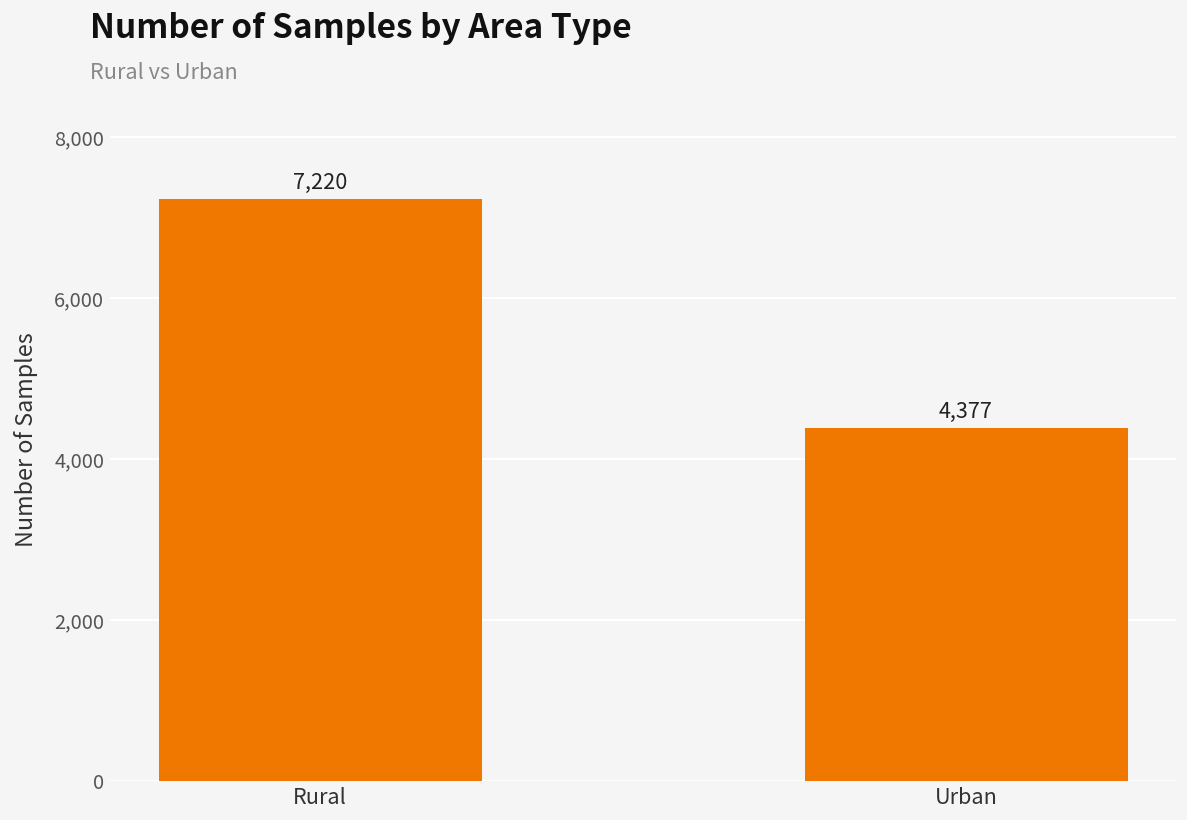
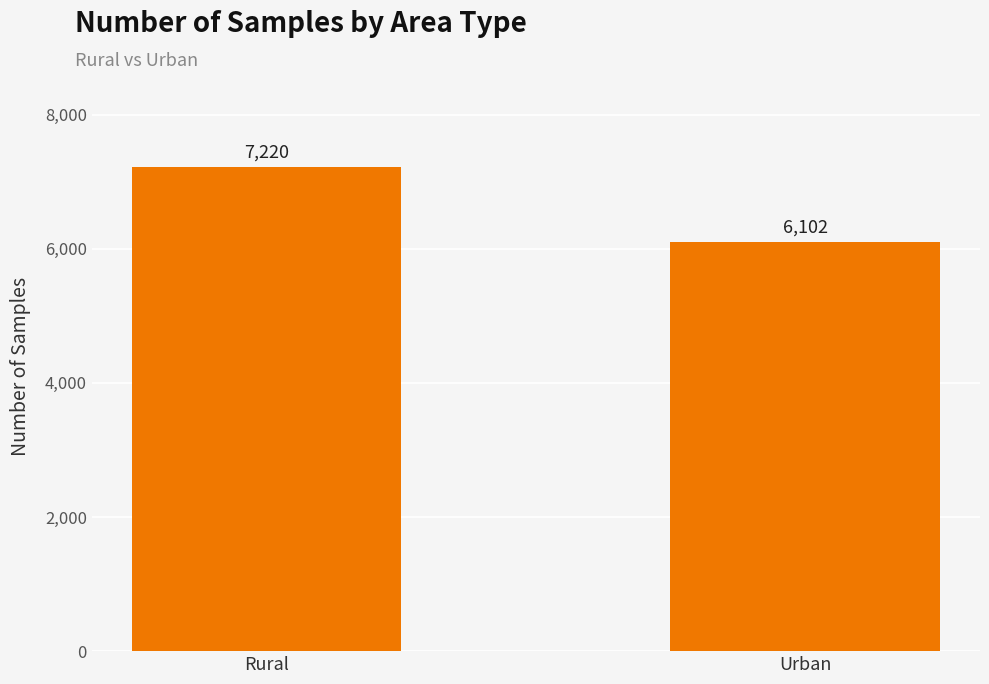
  {
    "Rural": "7,220",
-   "Urban": "4,377"
+   "Urban": "6,102"
  }
